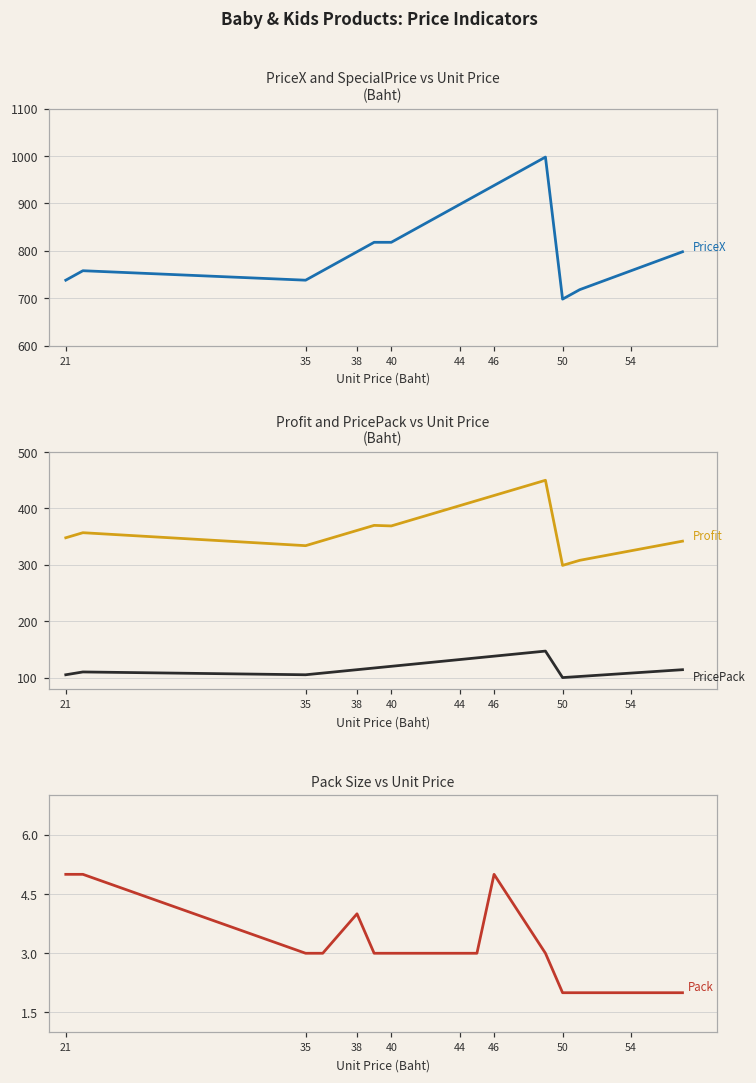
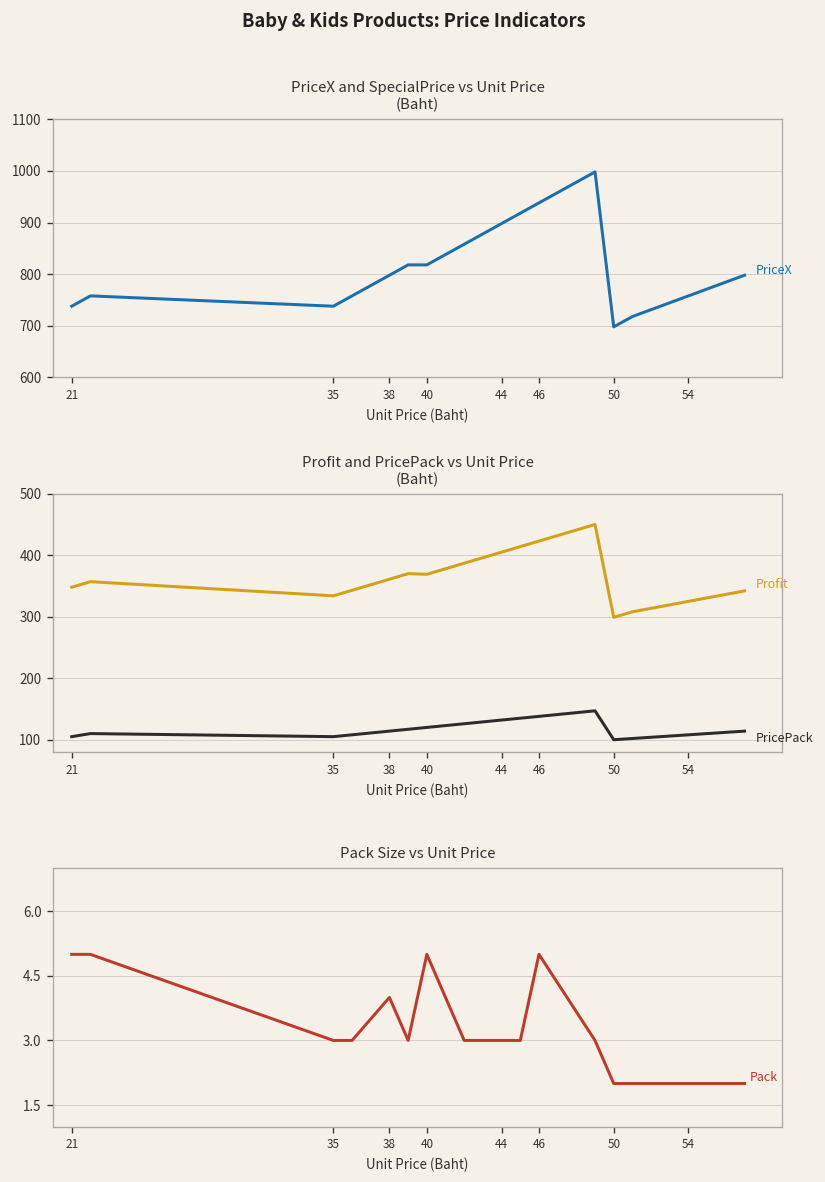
  {
    "Pack Size vs Unit Price": {
      "21": 5,
      "35": 3,
      "38": 4,
-     "40": 3,
+     "40": 5,
      "44": 3,
      "46": 5,
      "50": 2,
      "54": 2
    }
  }
